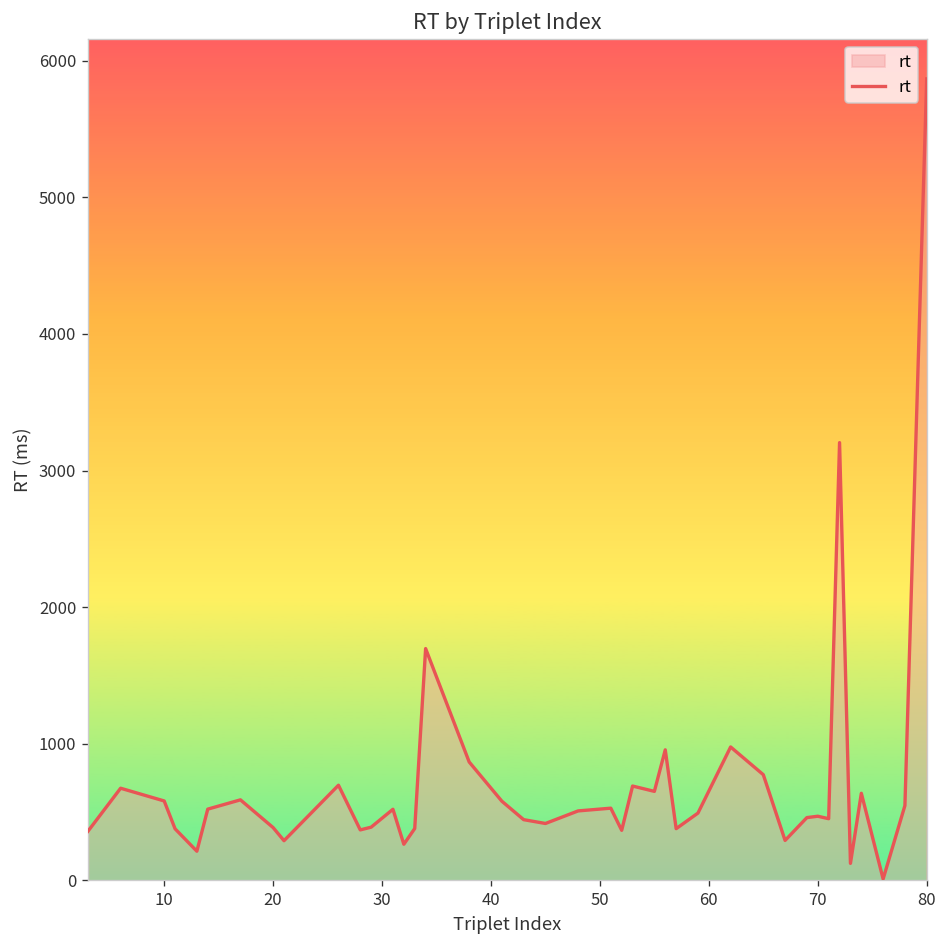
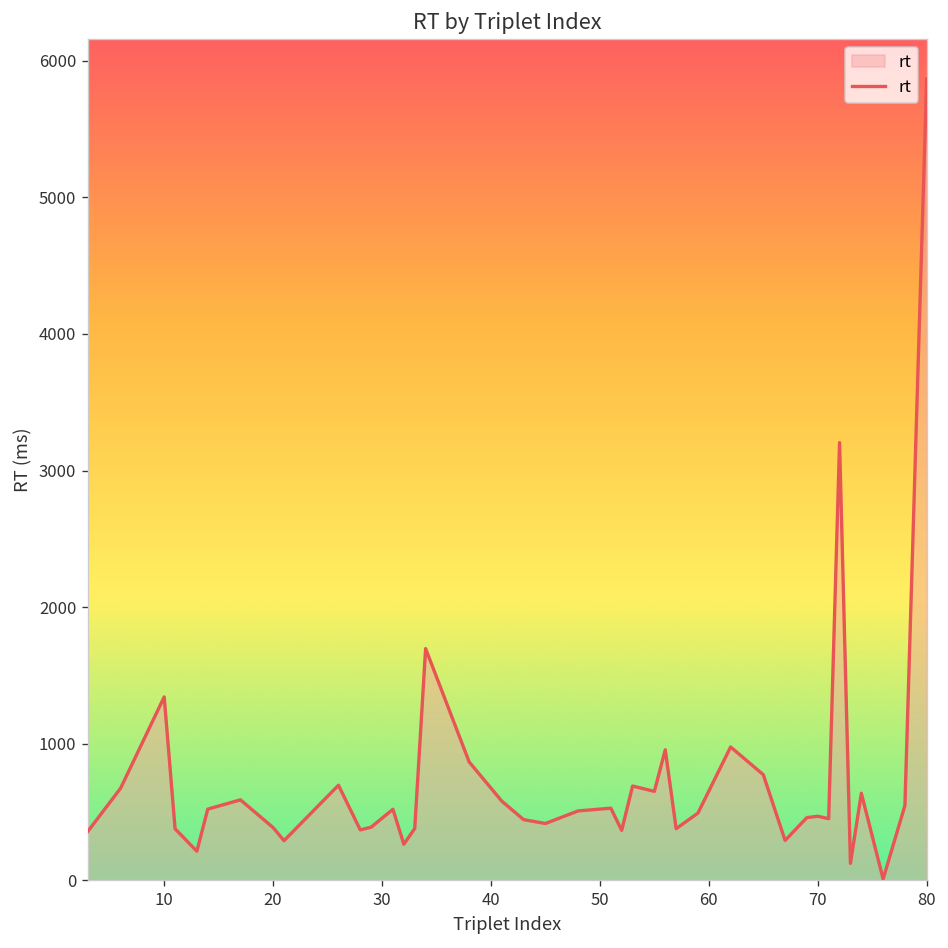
  {
-   "10": 580,
+   "10": 1340,
    "20": 390,
    "70": 470,
    "80": 5870
  }
